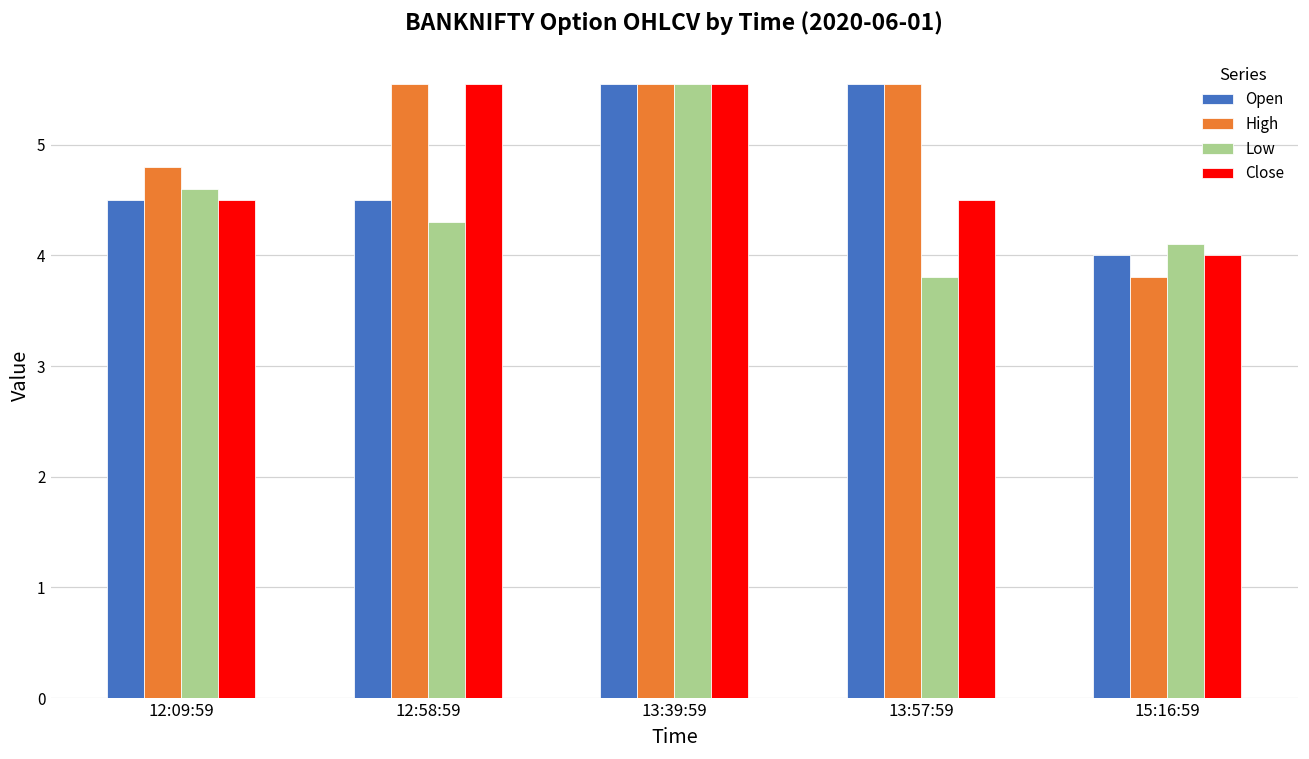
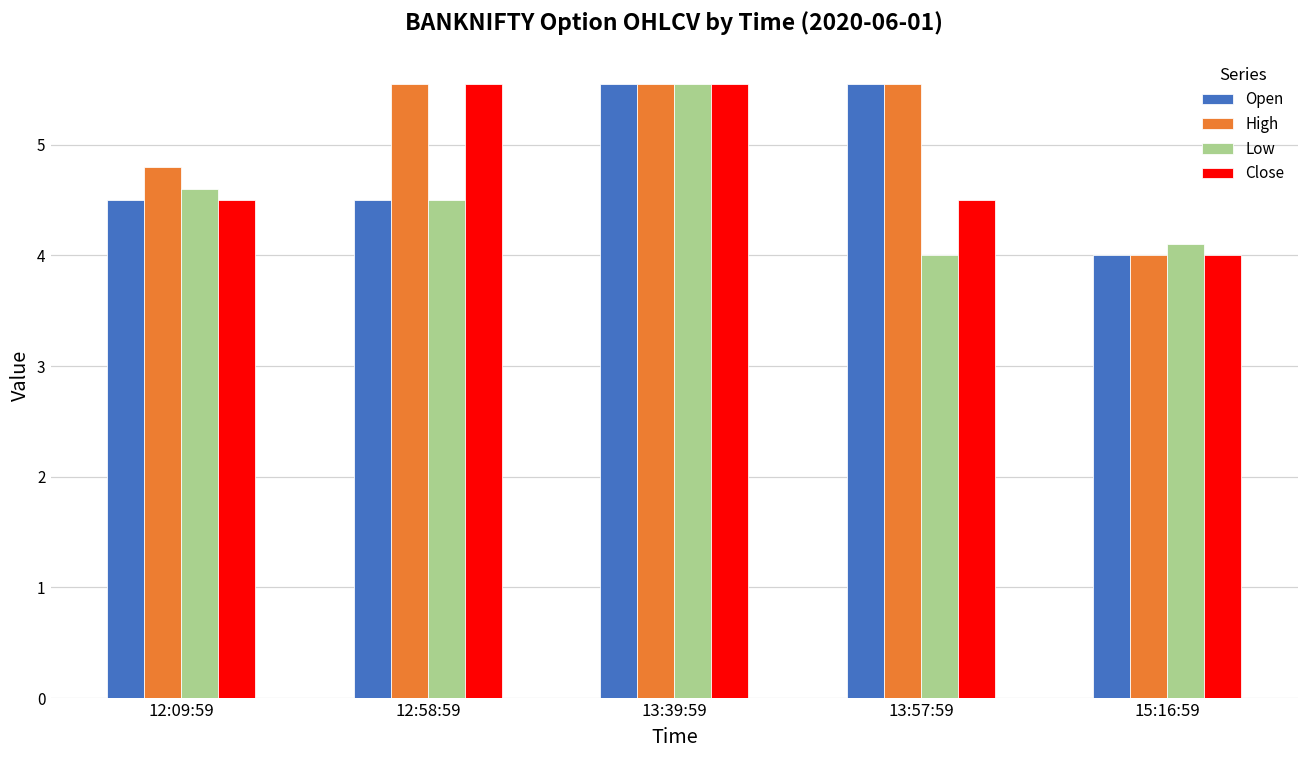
  {
    "Open": {
      "12:09:59": 4.5,
      "12:58:59": 4.5,
      "13:39:59": 5.55,
      "13:57:59": 5.55,
      "15:16:59": 4.0
    },
    "High": {
      "12:09:59": 4.8,
      "12:58:59": 5.55,
      "13:39:59": 5.55,
      "13:57:59": 5.55,
-     "15:16:59": 3.8
+     "15:16:59": 4.0
    },
    "Low": {
      "12:09:59": 4.6,
-     "12:58:59": 4.3,
+     "12:58:59": 4.5,
      "13:39:59": 5.55,
-     "13:57:59": 3.8,
+     "13:57:59": 4.0,
      "15:16:59": 4.1
    },
    "Close": {
      "12:09:59": 4.5,
      "12:58:59": 5.55,
      "13:39:59": 5.55,
      "13:57:59": 4.5,
      "15:16:59": 4.0
    }
  }
